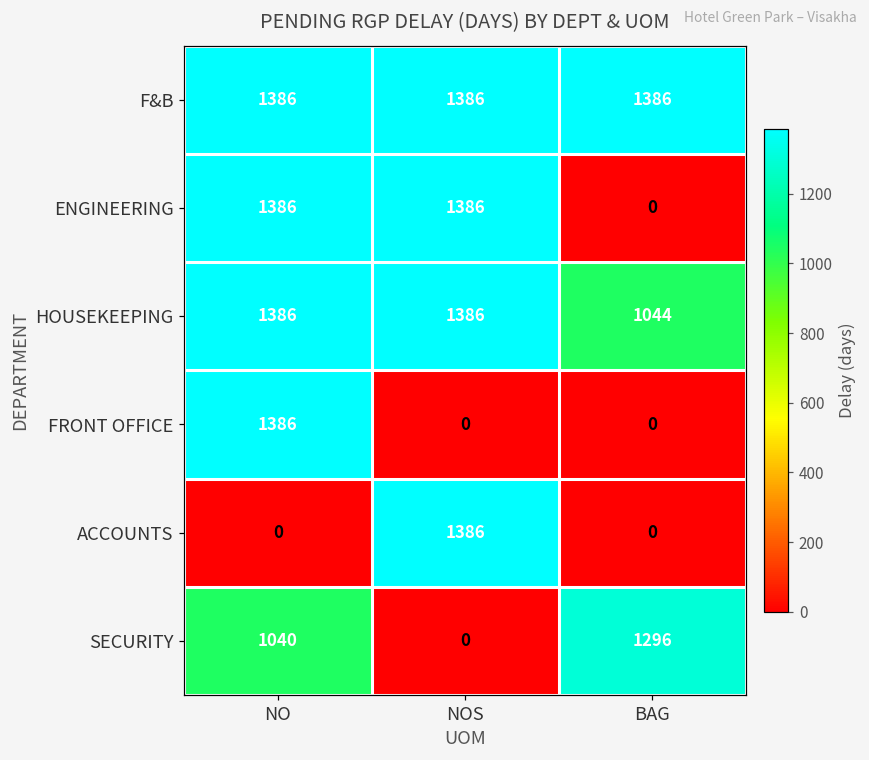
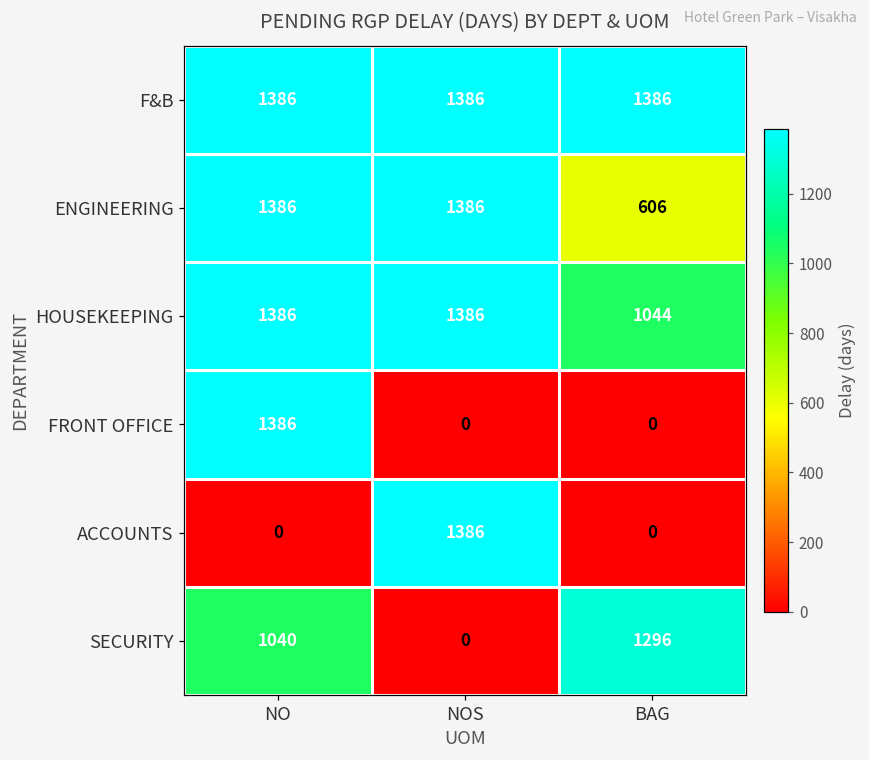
  {
    "F&B": {
      "NO": 1386,
      "NOS": 1386,
      "BAG": 1386
    },
    "ENGINEERING": {
      "NO": 1386,
      "NOS": 1386,
-     "BAG": 0
+     "BAG": 606
    },
    "HOUSEKEEPING": {
      "NO": 1386,
      "NOS": 1386,
      "BAG": 1044
    },
    "FRONT OFFICE": {
      "NO": 1386,
      "NOS": 0,
      "BAG": 0
    },
    "ACCOUNTS": {
      "NO": 0,
      "NOS": 1386,
      "BAG": 0
    },
    "SECURITY": {
      "NO": 1040,
      "NOS": 0,
      "BAG": 1296
    }
  }
